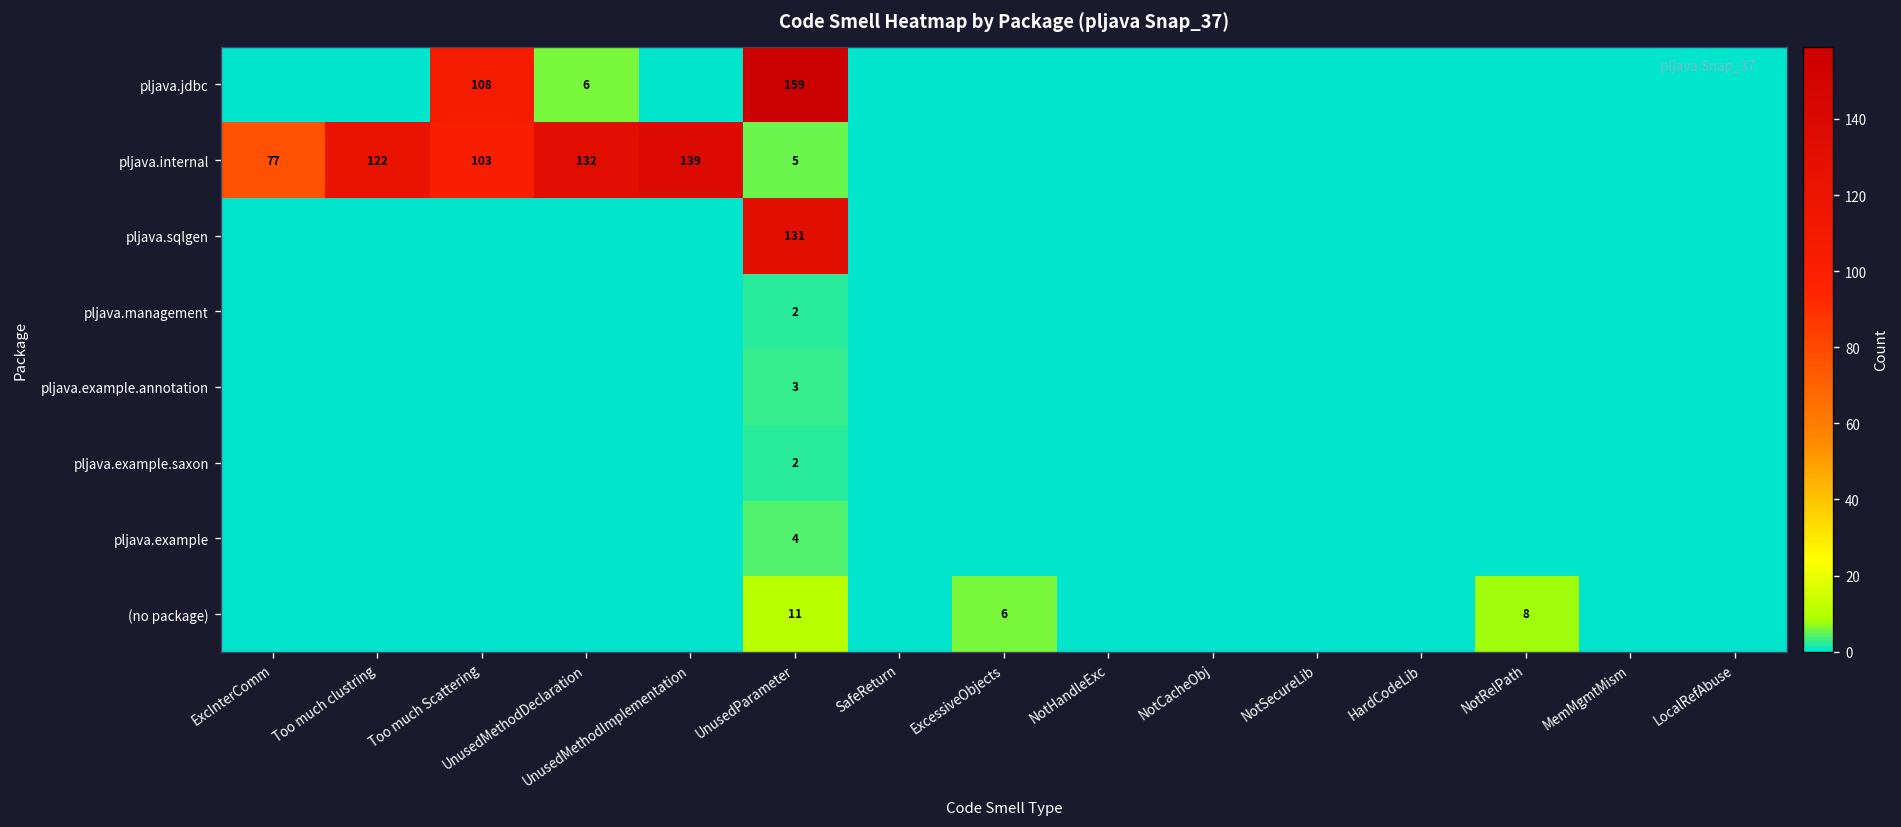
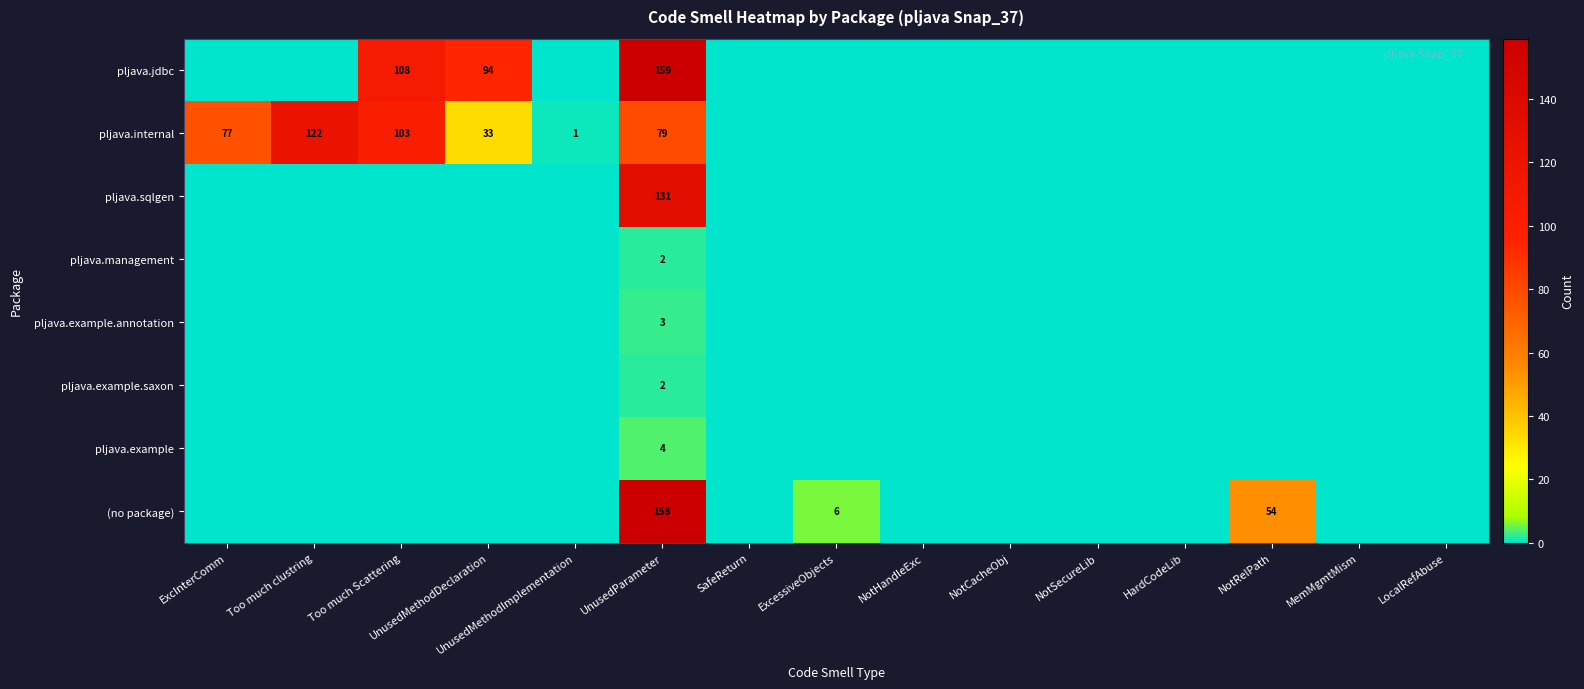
  {
    "pljava.jdbc": {
      "Too much Scattering": 108,
-     "UnusedMethodDeclaration": 6,
+     "UnusedMethodDeclaration": 94,
      "UnusedParameter": 159,
      "LocalRefAbuse": 37
    },
    "pljava.internal": {
      "ExcInterComm": 77,
      "Too much clustring": 122,
      "Too much Scattering": 103,
-     "UnusedMethodDeclaration": 132,
-     "UnusedMethodImplementation": 139,
-     "UnusedParameter": 5
+     "UnusedMethodDeclaration": 33,
+     "UnusedMethodImplementation": 1,
+     "UnusedParameter": 79
    },
    "pljava.sqlgen": {
      "UnusedParameter": 131
    },
    "pljava.management": {
      "UnusedParameter": 2
    },
    "pljava.example.annotation": {
      "UnusedParameter": 3
    },
    "pljava.example.saxon": {
      "UnusedParameter": 2
    },
    "pljava.example": {
      "UnusedParameter": 4
    },
    "(no package)": {
-     "UnusedParameter": 11,
+     "UnusedParameter": 158,
      "ExcessiveObjects": 6,
-     "NotRelPath": 8
+     "NotRelPath": 54
    }
  }
